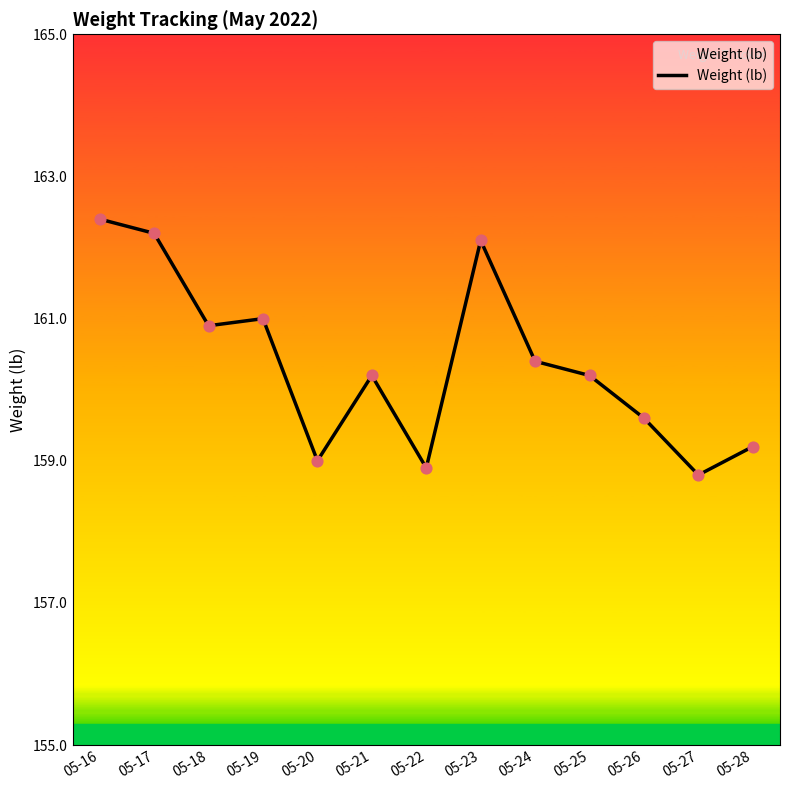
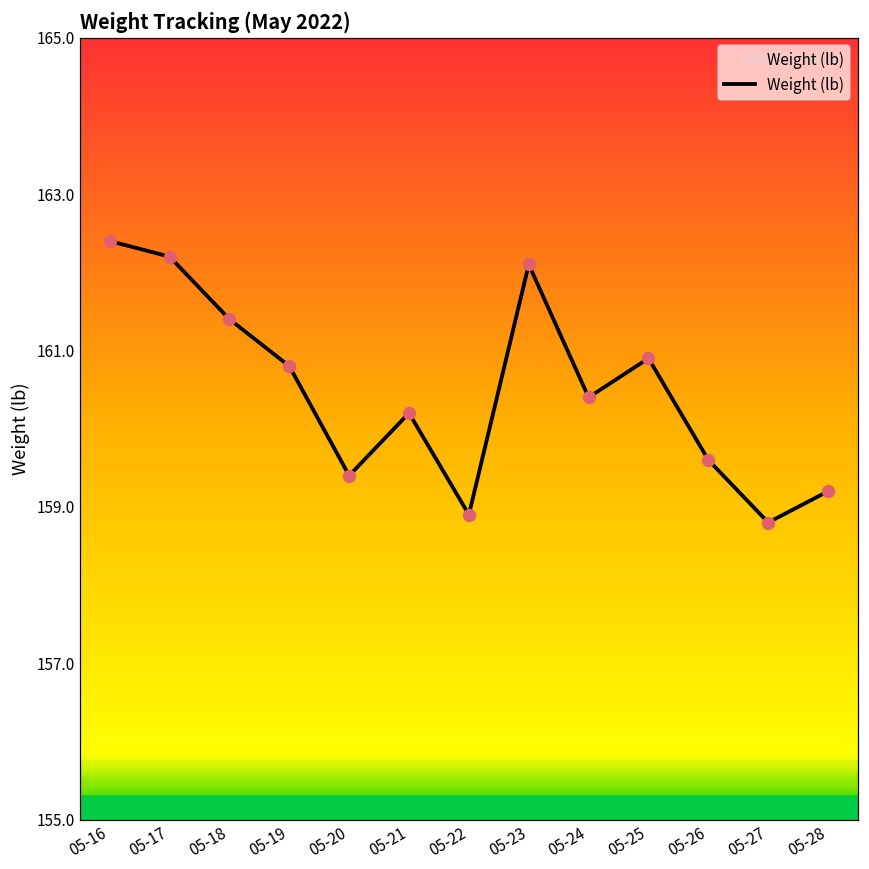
  {
    "05-16": 162.4,
    "05-17": 162.2,
-   "05-18": 160.9,
-   "05-19": 161.0,
-   "05-20": 159.0,
+   "05-18": 161.4,
+   "05-19": 160.8,
+   "05-20": 159.4,
    "05-21": 160.2,
    "05-22": 158.9,
    "05-23": 162.1,
    "05-24": 160.4,
-   "05-25": 160.2,
+   "05-25": 160.9,
    "05-26": 159.6,
    "05-27": 158.8,
    "05-28": 159.2
  }
